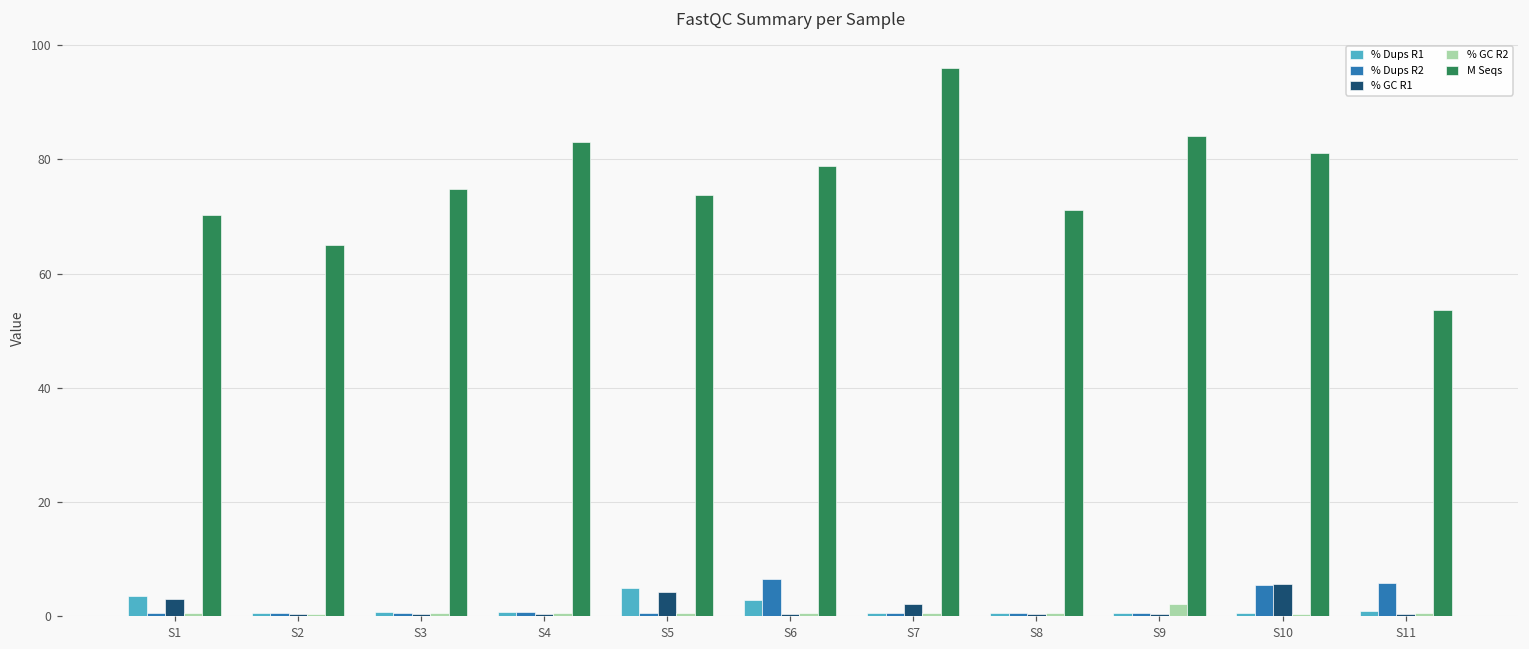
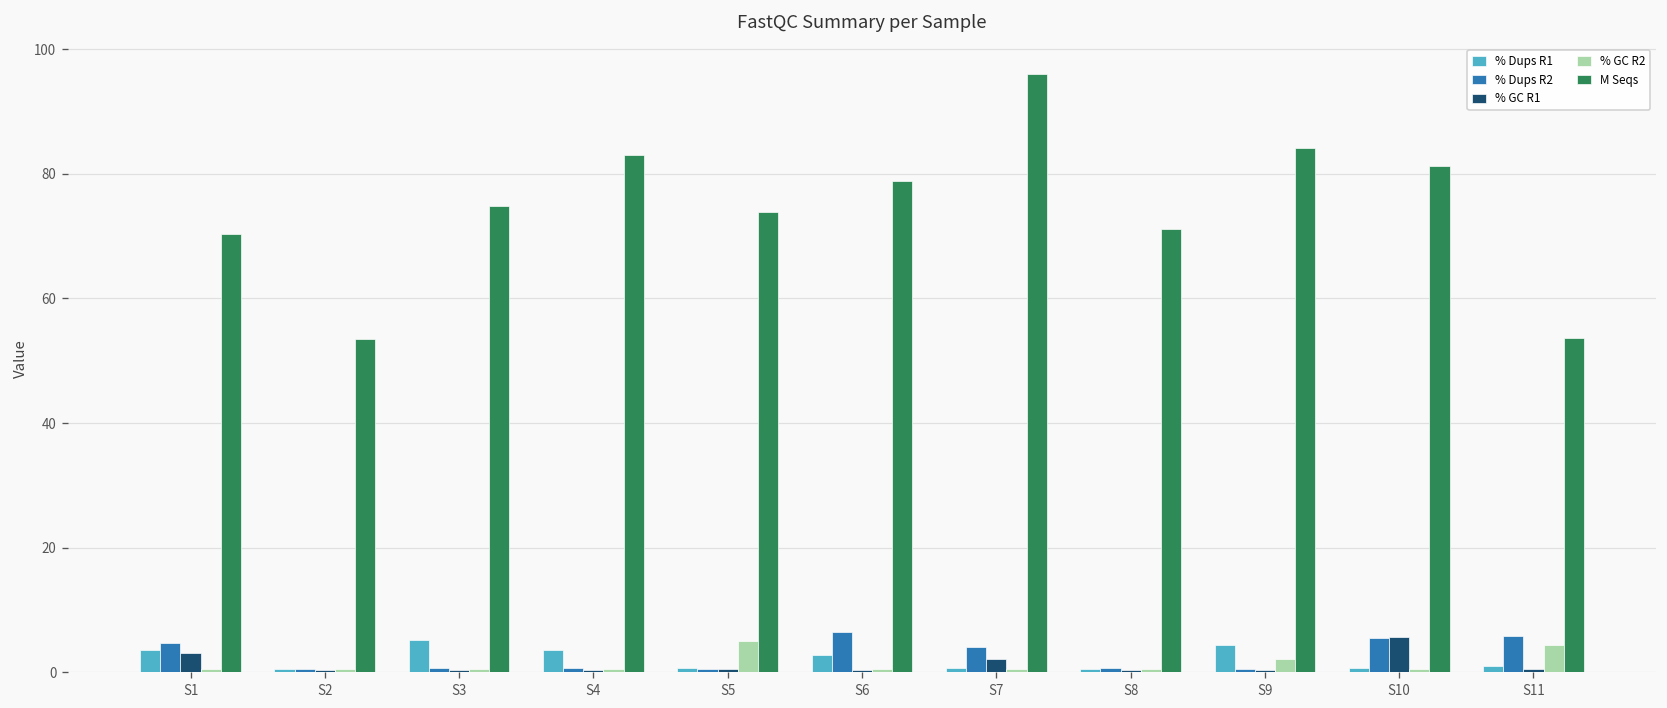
  {
    "% Dups R1": {
      "S1": 4,
      "S2": 1,
-     "S3": 1,
-     "S4": 1,
-     "S5": 5,
+     "S3": 5,
+     "S4": 4,
+     "S5": 1,
      "S6": 3,
      "S7": 1,
      "S8": 1,
-     "S9": 1,
+     "S9": 4,
      "S10": 1,
      "S11": 1
    },
    "% Dups R2": {
-     "S1": 1,
+     "S1": 5,
      "S2": 1,
      "S3": 1,
      "S4": 1,
      "S5": 1,
      "S6": 6,
-     "S7": 1,
+     "S7": 4,
      "S8": 1,
      "S9": 1,
      "S10": 5,
      "S11": 6
    },
    "% GC R1": {
      "S1": 3,
-     "S5": 4,
+     "S5": 0,
      "S7": 2,
      "S10": 6,
      "S11": 0
    },
    "% GC R2": {
      "S1": 1,
      "S2": 0,
      "S3": 1,
      "S4": 1,
-     "S5": 1,
+     "S5": 5,
      "S6": 1,
      "S7": 1,
      "S8": 1,
      "S9": 2,
      "S10": 0,
-     "S11": 1
+     "S11": 4
    },
    "M Seqs": {
      "S1": 70,
-     "S2": 65,
+     "S2": 54,
      "S3": 75,
      "S4": 83,
      "S5": 74,
      "S6": 79,
      "S7": 96,
      "S8": 71,
      "S9": 84,
      "S10": 81,
      "S11": 54
    }
  }
